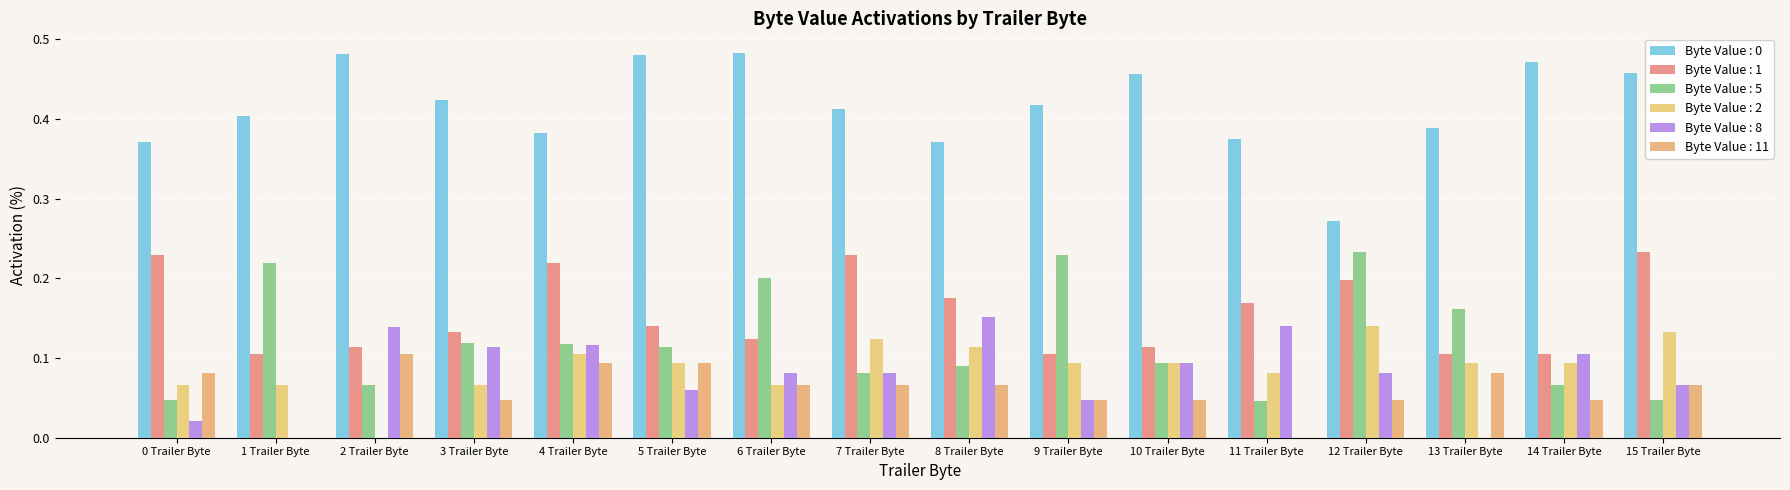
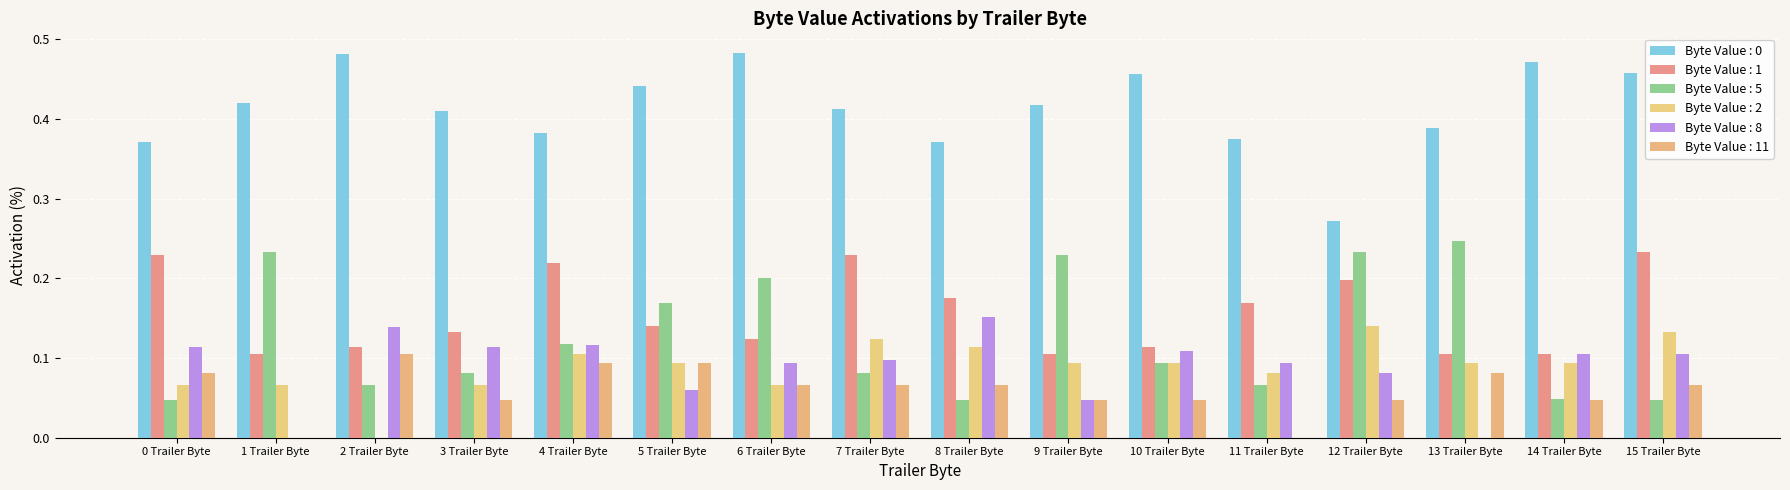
  {
    "Byte Value : 0": {
      "0 Trailer Byte": 0.37,
-     "1 Trailer Byte": 0.40,
+     "1 Trailer Byte": 0.42,
      "2 Trailer Byte": 0.48,
-     "3 Trailer Byte": 0.42,
+     "3 Trailer Byte": 0.41,
      "4 Trailer Byte": 0.38,
-     "5 Trailer Byte": 0.48,
+     "5 Trailer Byte": 0.44,
      "6 Trailer Byte": 0.48,
      "7 Trailer Byte": 0.41,
      "8 Trailer Byte": 0.37,
      "9 Trailer Byte": 0.42,
      "10 Trailer Byte": 0.46,
      "11 Trailer Byte": 0.38,
      "12 Trailer Byte": 0.27,
      "13 Trailer Byte": 0.39,
      "14 Trailer Byte": 0.47,
      "15 Trailer Byte": 0.46
    },
    "Byte Value : 5": {
      "0 Trailer Byte": 0.05,
-     "1 Trailer Byte": 0.22,
+     "1 Trailer Byte": 0.23,
      "2 Trailer Byte": 0.07,
-     "3 Trailer Byte": 0.12,
+     "3 Trailer Byte": 0.08,
      "4 Trailer Byte": 0.12,
-     "5 Trailer Byte": 0.11,
+     "5 Trailer Byte": 0.17,
      "6 Trailer Byte": 0.20,
      "7 Trailer Byte": 0.08,
-     "8 Trailer Byte": 0.09,
+     "8 Trailer Byte": 0.05,
      "9 Trailer Byte": 0.23,
      "10 Trailer Byte": 0.09,
-     "11 Trailer Byte": 0.05,
+     "11 Trailer Byte": 0.07,
      "12 Trailer Byte": 0.23,
-     "13 Trailer Byte": 0.16,
-     "14 Trailer Byte": 0.07,
+     "13 Trailer Byte": 0.25,
+     "14 Trailer Byte": 0.05,
      "15 Trailer Byte": 0.05
    },
    "Byte Value : 8": {
-     "0 Trailer Byte": 0.02,
+     "0 Trailer Byte": 0.11,
      "1 Trailer Byte": 0.00,
      "2 Trailer Byte": 0.14,
      "3 Trailer Byte": 0.11,
      "4 Trailer Byte": 0.12,
      "5 Trailer Byte": 0.06,
-     "6 Trailer Byte": 0.08,
-     "7 Trailer Byte": 0.08,
+     "6 Trailer Byte": 0.09,
+     "7 Trailer Byte": 0.10,
      "8 Trailer Byte": 0.15,
      "9 Trailer Byte": 0.05,
-     "10 Trailer Byte": 0.09,
-     "11 Trailer Byte": 0.14,
+     "10 Trailer Byte": 0.11,
+     "11 Trailer Byte": 0.09,
      "12 Trailer Byte": 0.08,
      "13 Trailer Byte": 0.00,
      "14 Trailer Byte": 0.11,
-     "15 Trailer Byte": 0.07
+     "15 Trailer Byte": 0.11
    }
  }
